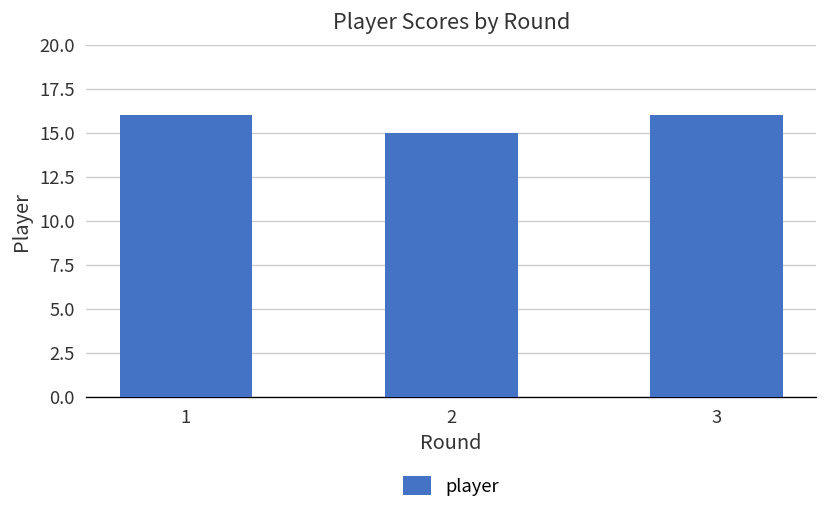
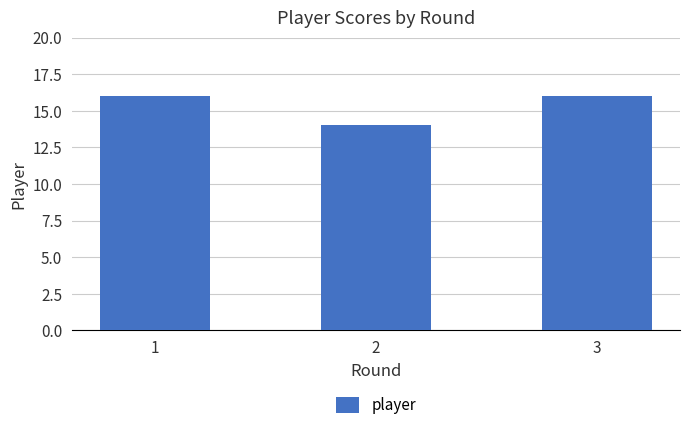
  {
    "1": 16,
-   "2": 15,
+   "2": 14,
    "3": 16
  }
